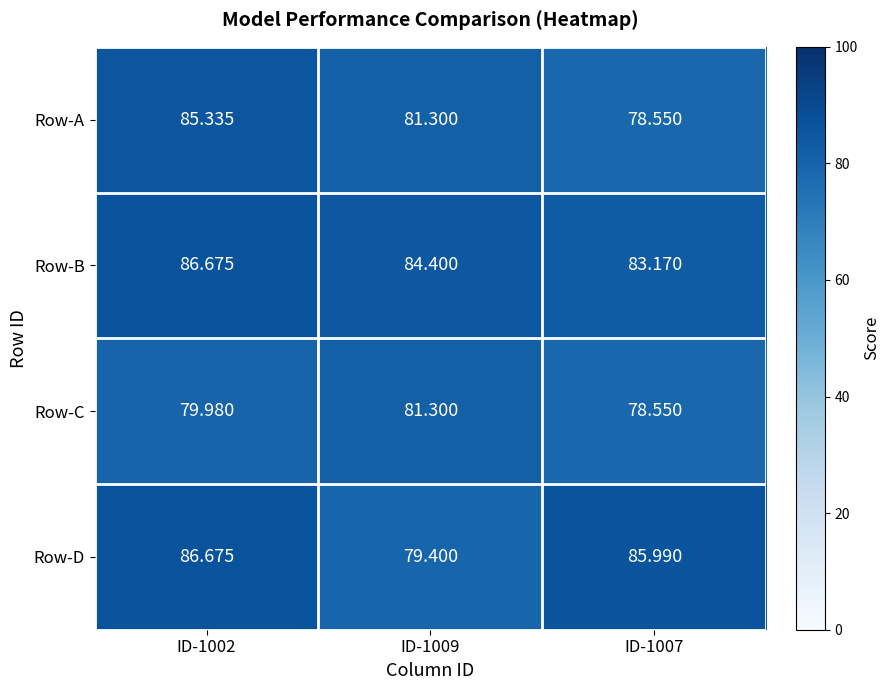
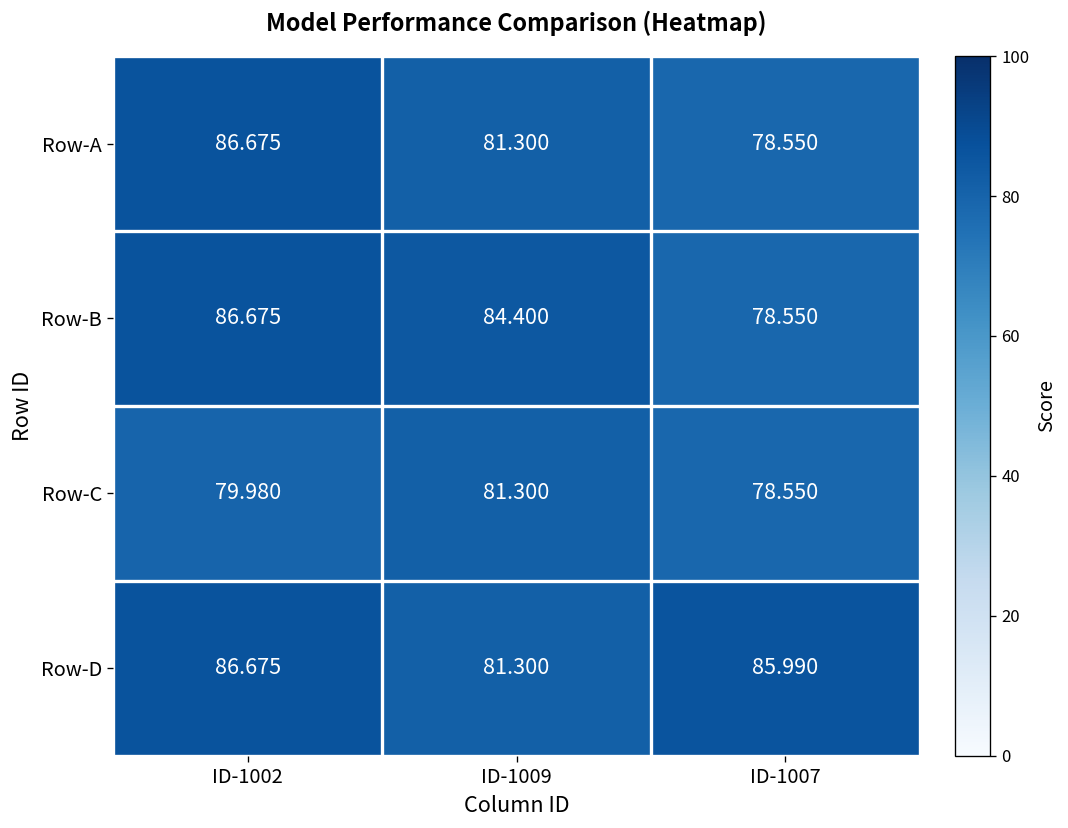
  {
    "Row-A": {
-     "ID-1002": 85.335,
+     "ID-1002": 86.675,
      "ID-1009": 81.300,
      "ID-1007": 78.550
    },
    "Row-B": {
      "ID-1002": 86.675,
      "ID-1009": 84.400,
-     "ID-1007": 83.170
+     "ID-1007": 78.550
    },
    "Row-C": {
      "ID-1002": 79.980,
      "ID-1009": 81.300,
      "ID-1007": 78.550
    },
    "Row-D": {
      "ID-1002": 86.675,
-     "ID-1009": 79.400,
+     "ID-1009": 81.300,
      "ID-1007": 85.990
    }
  }
